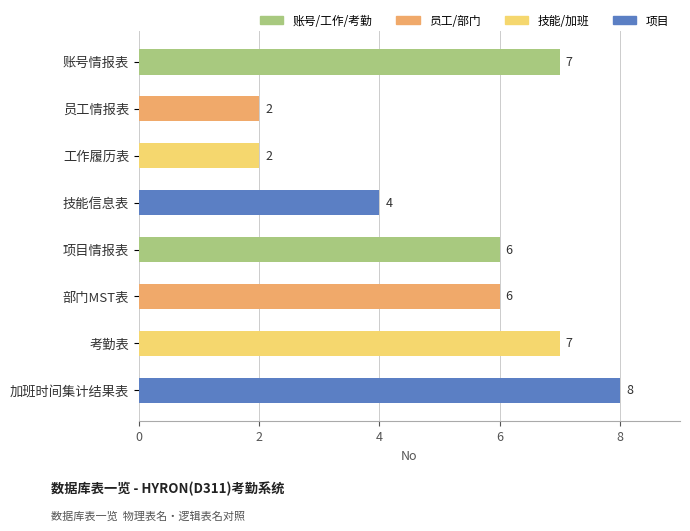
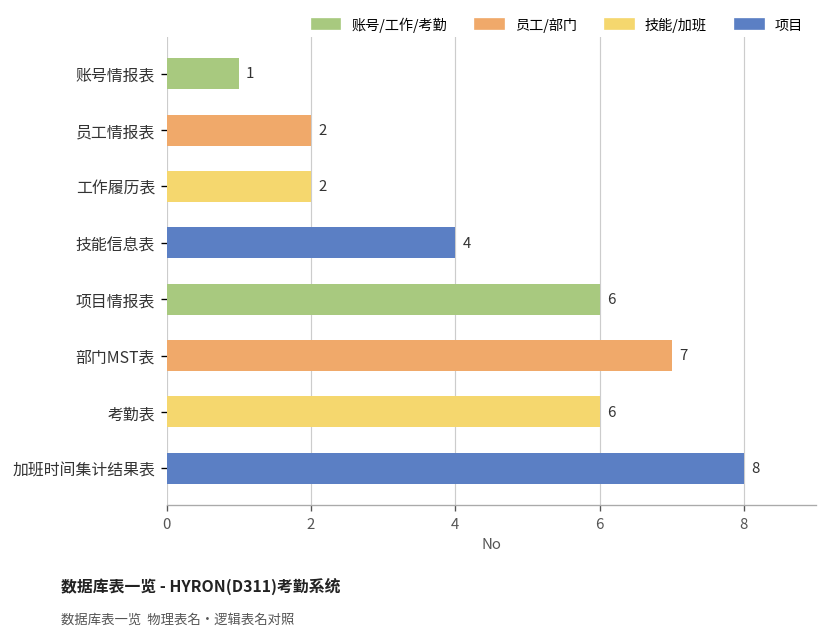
  {
-   "账号情报表": 7,
+   "账号情报表": 1,
    "员工情报表": 2,
    "工作履历表": 2,
    "技能信息表": 4,
    "项目情报表": 6,
-   "部门MST表": 6,
-   "考勤表": 7,
+   "部门MST表": 7,
+   "考勤表": 6,
    "加班时间集计结果表": 8
  }
